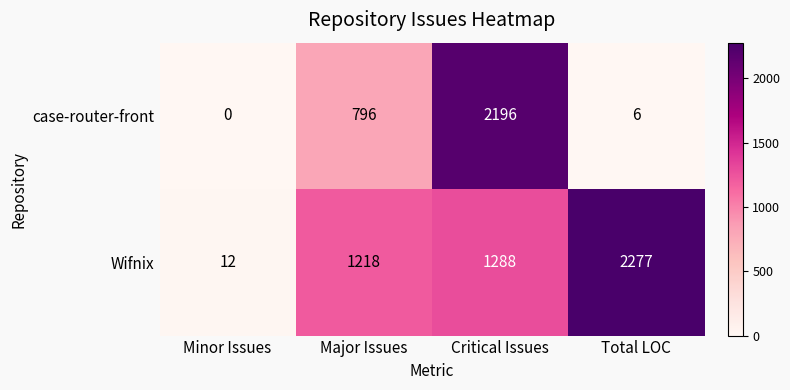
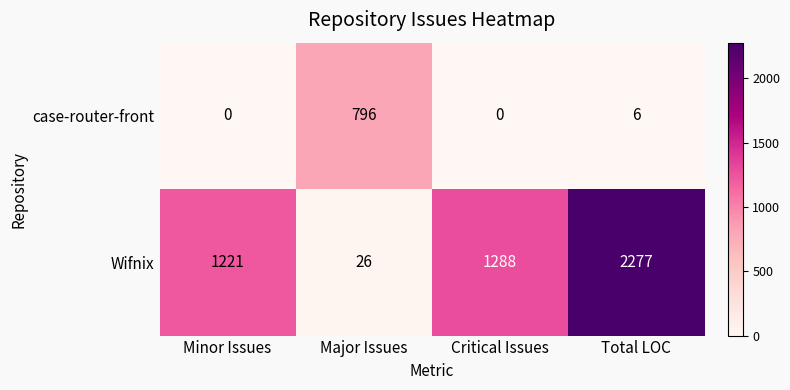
  {
    "case-router-front": {
      "Minor Issues": 0,
      "Major Issues": 796,
-     "Critical Issues": 2196,
+     "Critical Issues": 0,
      "Total LOC": 6
    },
    "Wifnix": {
-     "Minor Issues": 12,
-     "Major Issues": 1218,
+     "Minor Issues": 1221,
+     "Major Issues": 26,
      "Critical Issues": 1288,
      "Total LOC": 2277
    }
  }
